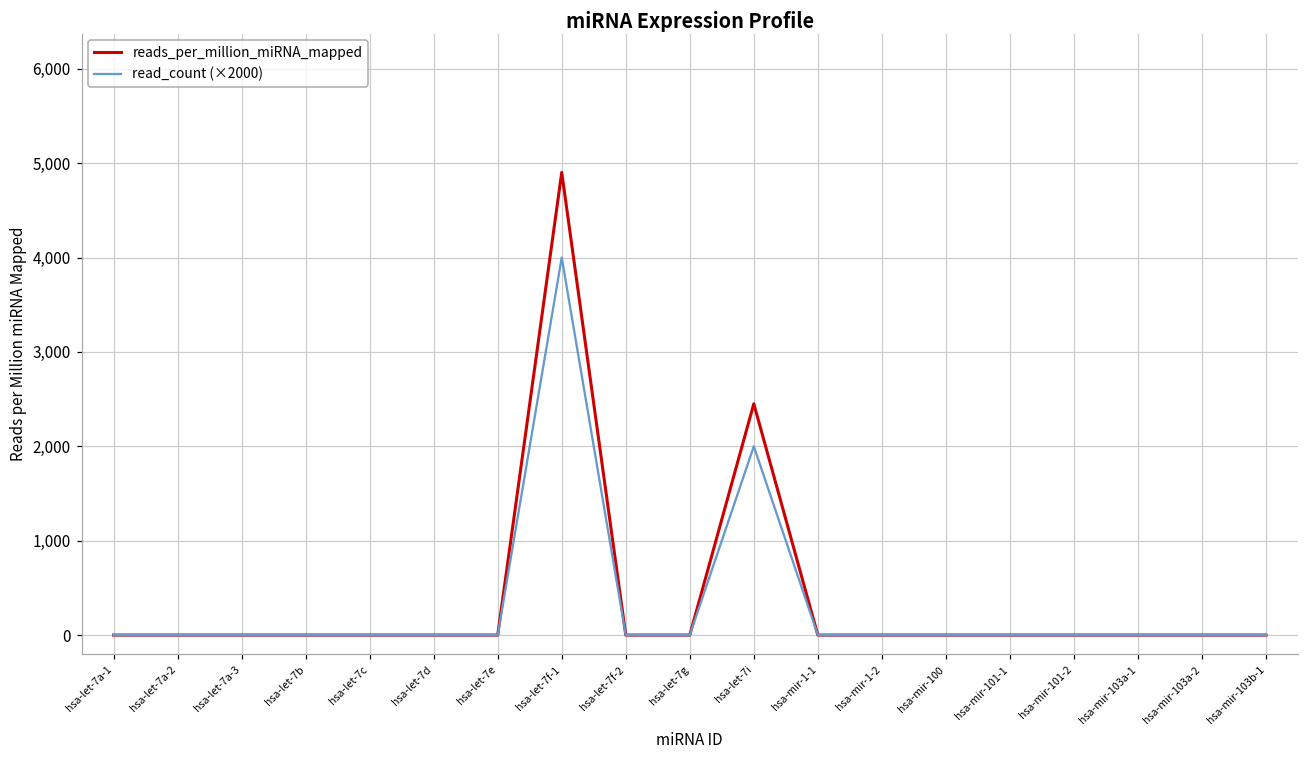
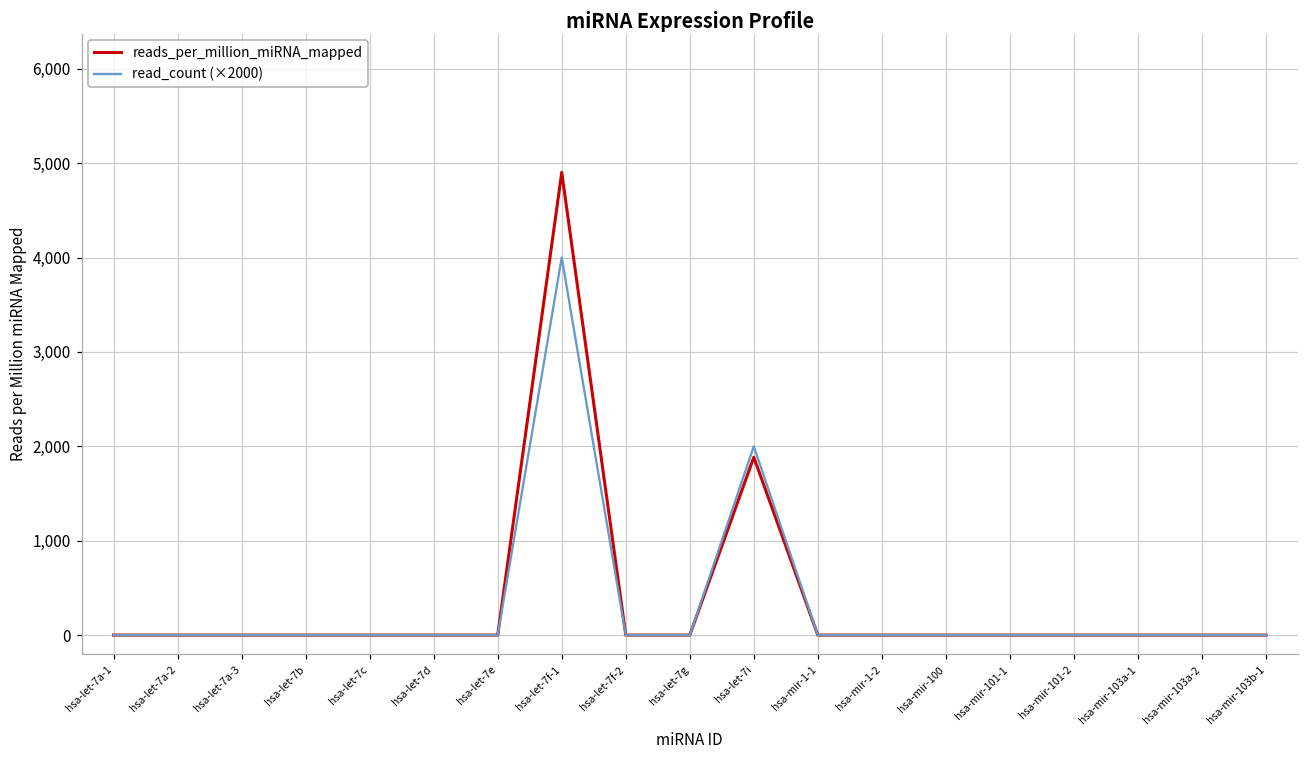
  {
    "reads_per_million_miRNA_mapped": {
      "hsa-let-7f-1": "4,900",
-     "hsa-let-7i": "2,500"
+     "hsa-let-7i": "1,900"
    },
    "read_count (×2000)": {
      "hsa-let-7f-1": "4,000",
      "hsa-let-7i": "2,000"
    }
  }
